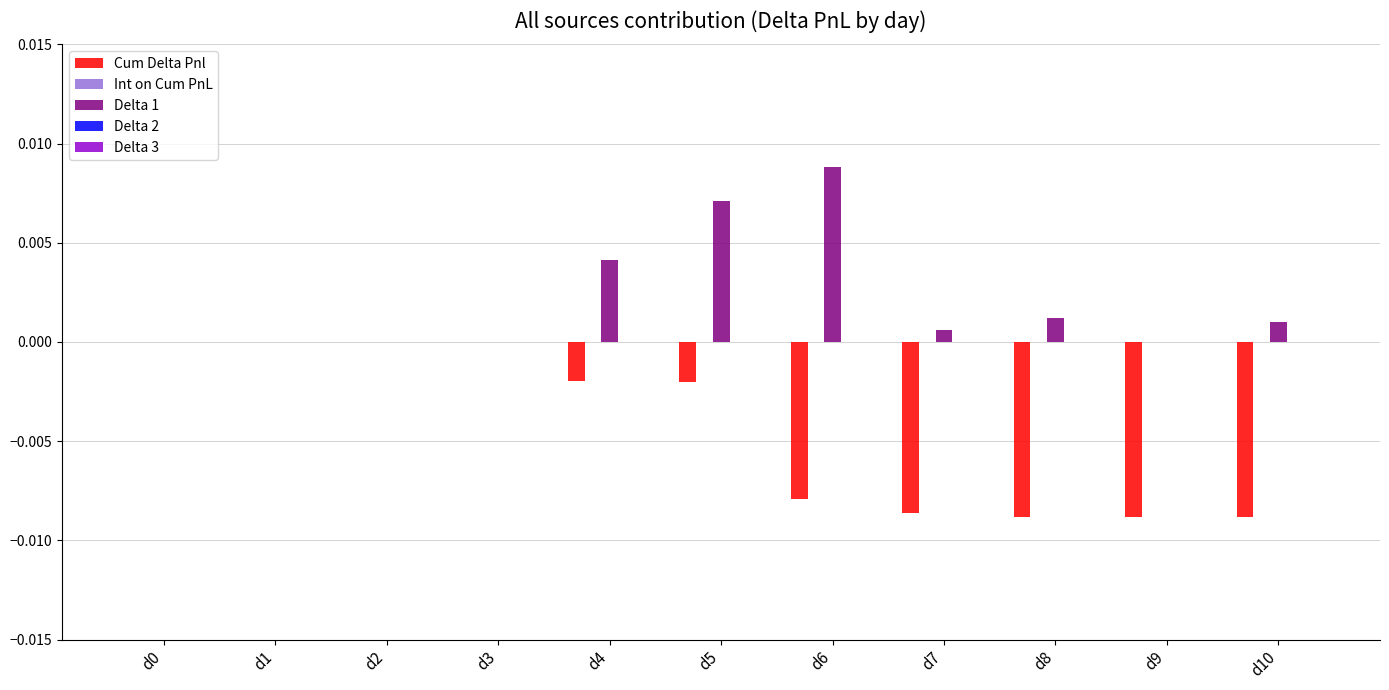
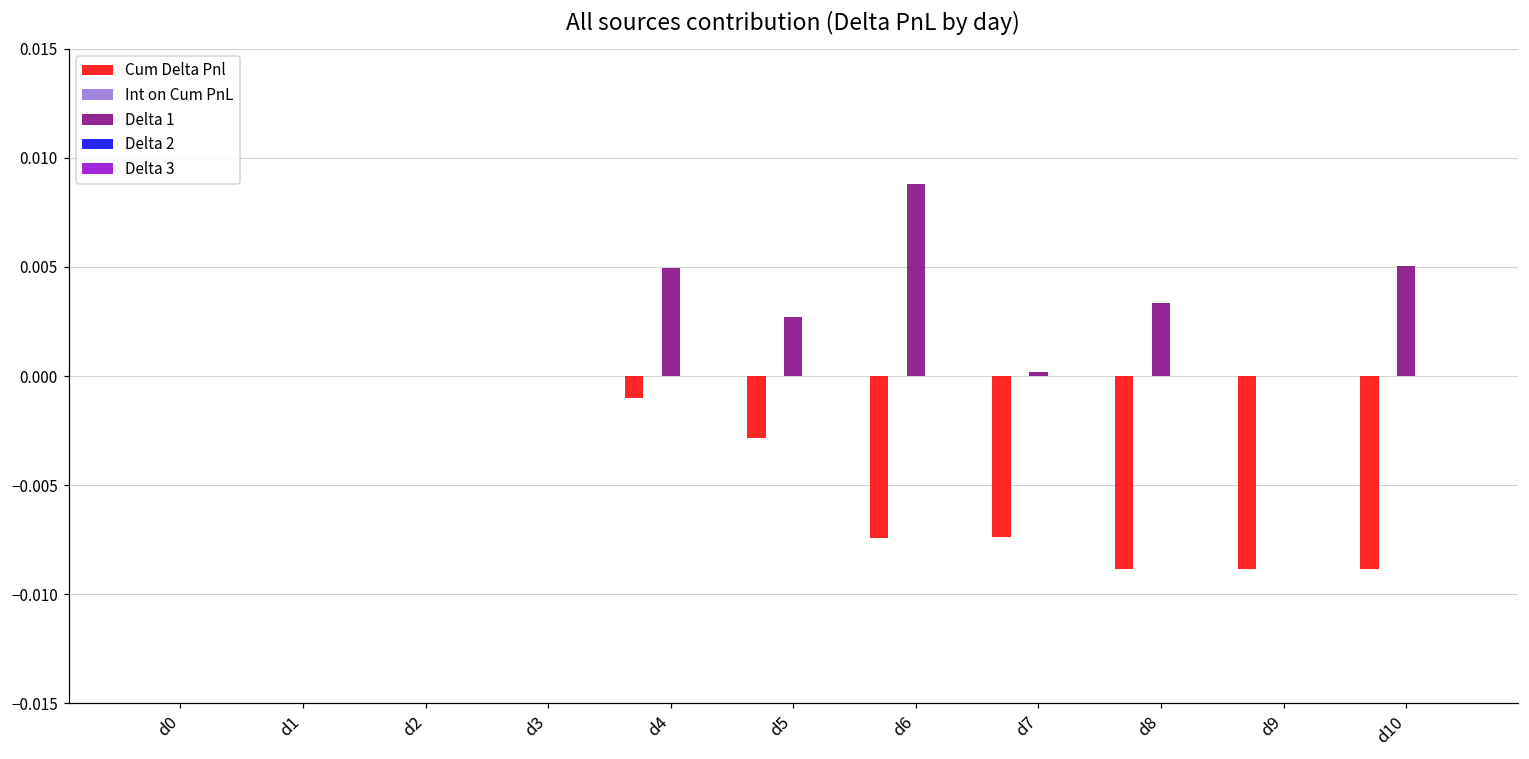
  {
    "Cum Delta Pnl": {
      "d0": 0.0000,
      "d1": 0.0000,
      "d2": 0.0000,
      "d3": 0.0000,
-     "d4": -0.0020,
-     "d5": -0.0020,
-     "d6": -0.0079,
-     "d7": -0.0086,
+     "d4": -0.0010,
+     "d5": -0.0028,
+     "d6": -0.0074,
+     "d7": -0.0074,
      "d8": -0.0088,
      "d9": -0.0088,
      "d10": -0.0088
    },
    "Int on Cum PnL": {
      "d0": 0.0000,
      "d1": 0.0000,
      "d2": 0.0000,
      "d3": 0.0000
    },
    "Delta 1": {
      "d0": 0.0000,
      "d1": 0.0000,
      "d2": 0.0000,
      "d3": 0.0000,
-     "d4": 0.0041,
-     "d5": 0.0071,
+     "d4": 0.0049,
+     "d5": 0.0027,
      "d6": 0.0088,
-     "d7": 0.0006,
-     "d8": 0.0012,
+     "d7": 0.0002,
+     "d8": 0.0034,
      "d9": 0.0000,
-     "d10": 0.0010
+     "d10": 0.0050
    },
    "Delta 2": {
      "d0": 0.0000,
      "d1": 0.0000,
      "d2": 0.0000,
      "d3": 0.0000,
      "d4": 0.0000,
      "d5": 0.0000,
      "d6": 0.0000,
      "d7": 0.0000,
      "d8": 0.0000,
      "d9": 0.0000,
      "d10": 0.0000
    },
    "Delta 3": {
      "d0": 0.0000,
      "d1": 0.0000,
      "d2": 0.0000,
      "d3": 0.0000,
      "d4": 0.0000,
      "d5": 0.0000,
      "d6": 0.0000,
      "d7": 0.0000,
      "d8": 0.0000,
      "d9": 0.0000,
      "d10": 0.0000
    }
  }
